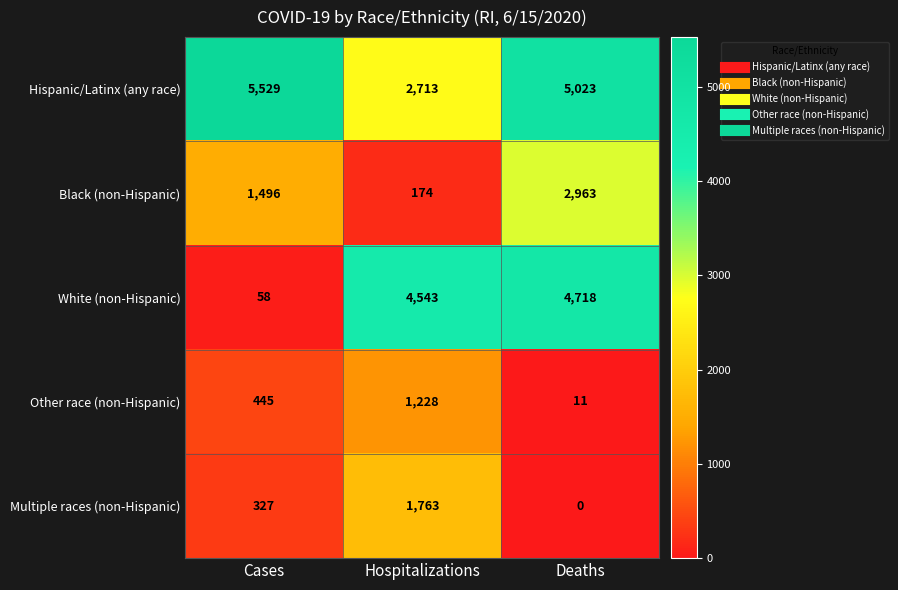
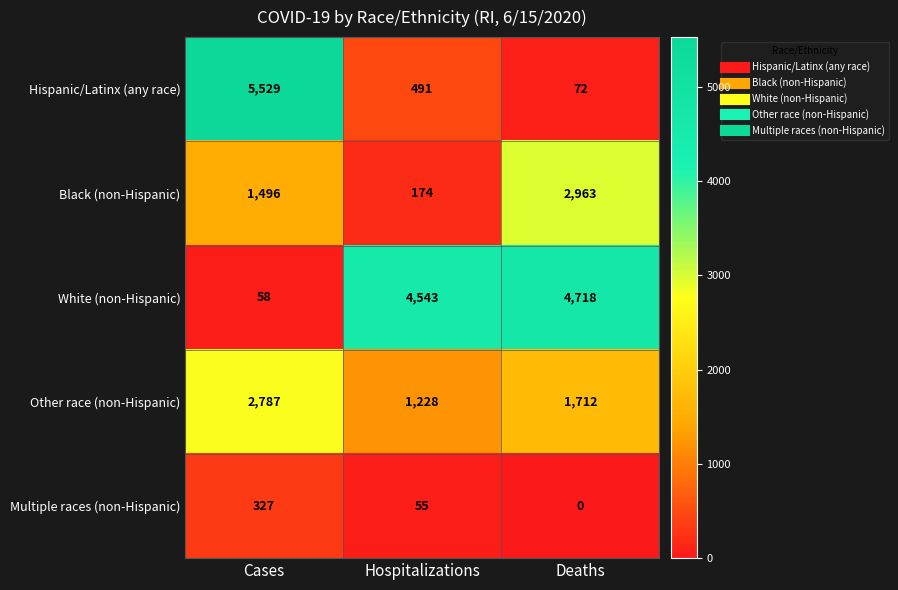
  {
    "Hispanic/Latinx (any race)": {
      "Cases": "5,529",
-     "Hospitalizations": "2,713",
-     "Deaths": "5,023"
+     "Hospitalizations": "491",
+     "Deaths": "72"
    },
    "Black (non-Hispanic)": {
      "Cases": "1,496",
      "Hospitalizations": "174",
      "Deaths": "2,963"
    },
    "White (non-Hispanic)": {
      "Cases": "58",
      "Hospitalizations": "4,543",
      "Deaths": "4,718"
    },
    "Other race (non-Hispanic)": {
-     "Cases": "445",
+     "Cases": "2,787",
      "Hospitalizations": "1,228",
-     "Deaths": "11"
+     "Deaths": "1,712"
    },
    "Multiple races (non-Hispanic)": {
      "Cases": "327",
-     "Hospitalizations": "1,763",
+     "Hospitalizations": "55",
      "Deaths": "0"
    }
  }
